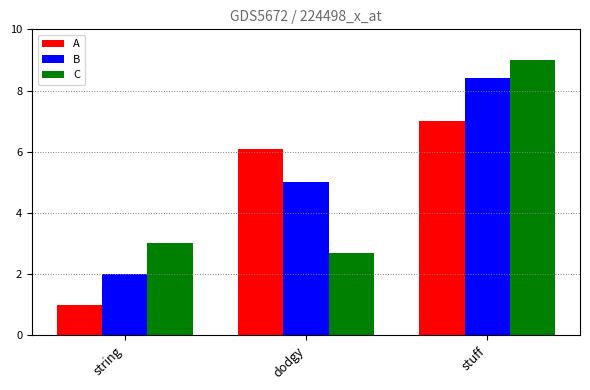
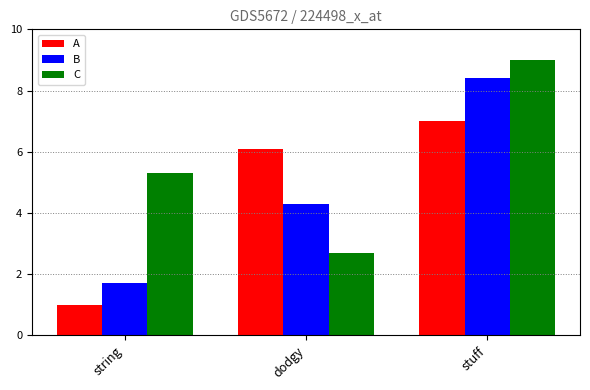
  {
    "A": {
      "string": 1.0,
      "dodgy": 6.1,
      "stuff": 7.0
    },
    "B": {
-     "string": 2.0,
-     "dodgy": 5.0,
+     "string": 1.7,
+     "dodgy": 4.3,
      "stuff": 8.4
    },
    "C": {
-     "string": 3.0,
+     "string": 5.3,
      "dodgy": 2.7,
      "stuff": 9.0
    }
  }
